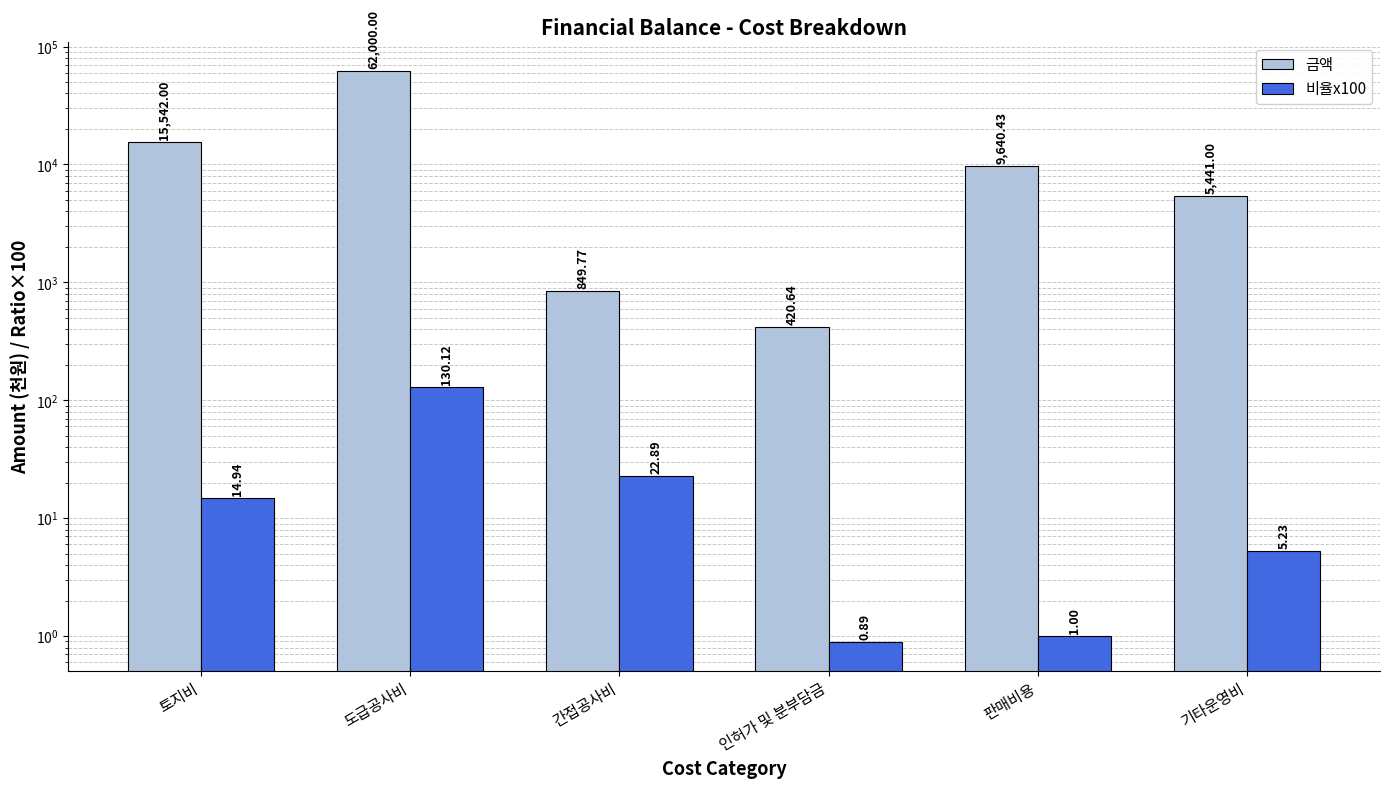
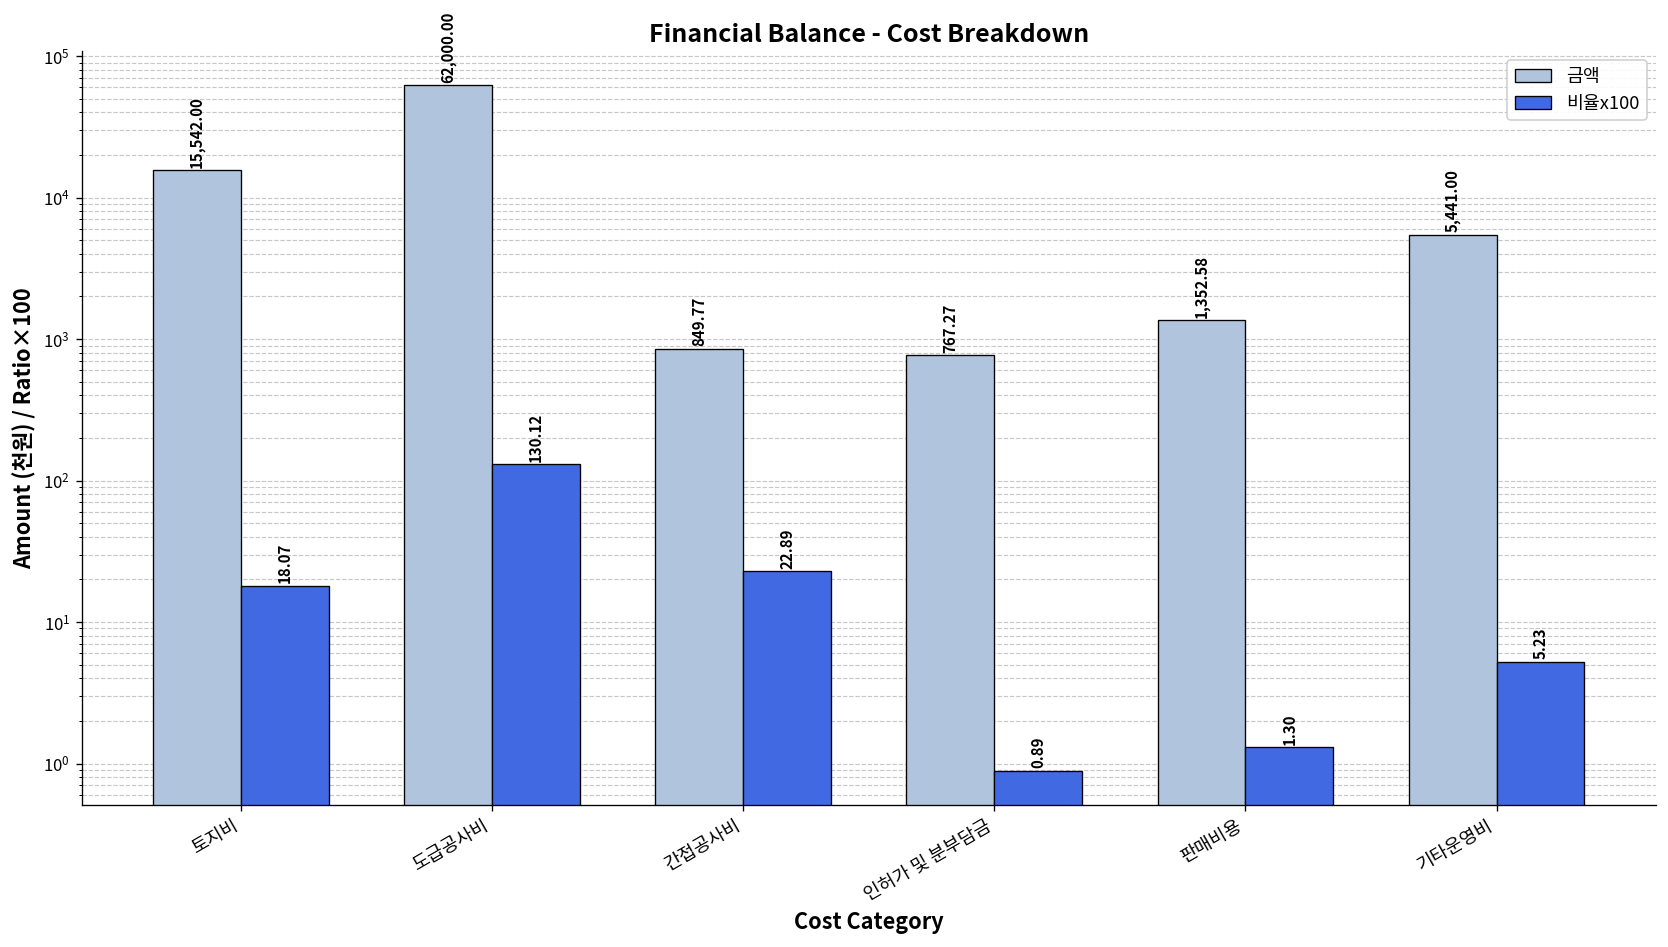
  {
    "금액": {
      "토지비": "15,542.00",
      "도급공사비": "62,000.00",
      "간접공사비": "849.77",
-     "인허가 및 분부담금": "420.64",
-     "판매비용": "9,640.43",
+     "인허가 및 분부담금": "767.27",
+     "판매비용": "1,352.58",
      "기타운영비": "5,441.00"
    },
    "비율x100": {
-     "토지비": "14.94",
+     "토지비": "18.07",
      "도급공사비": "130.12",
      "간접공사비": "22.89",
      "인허가 및 분부담금": "0.89",
-     "판매비용": "1.00",
+     "판매비용": "1.30",
      "기타운영비": "5.23"
    }
  }
